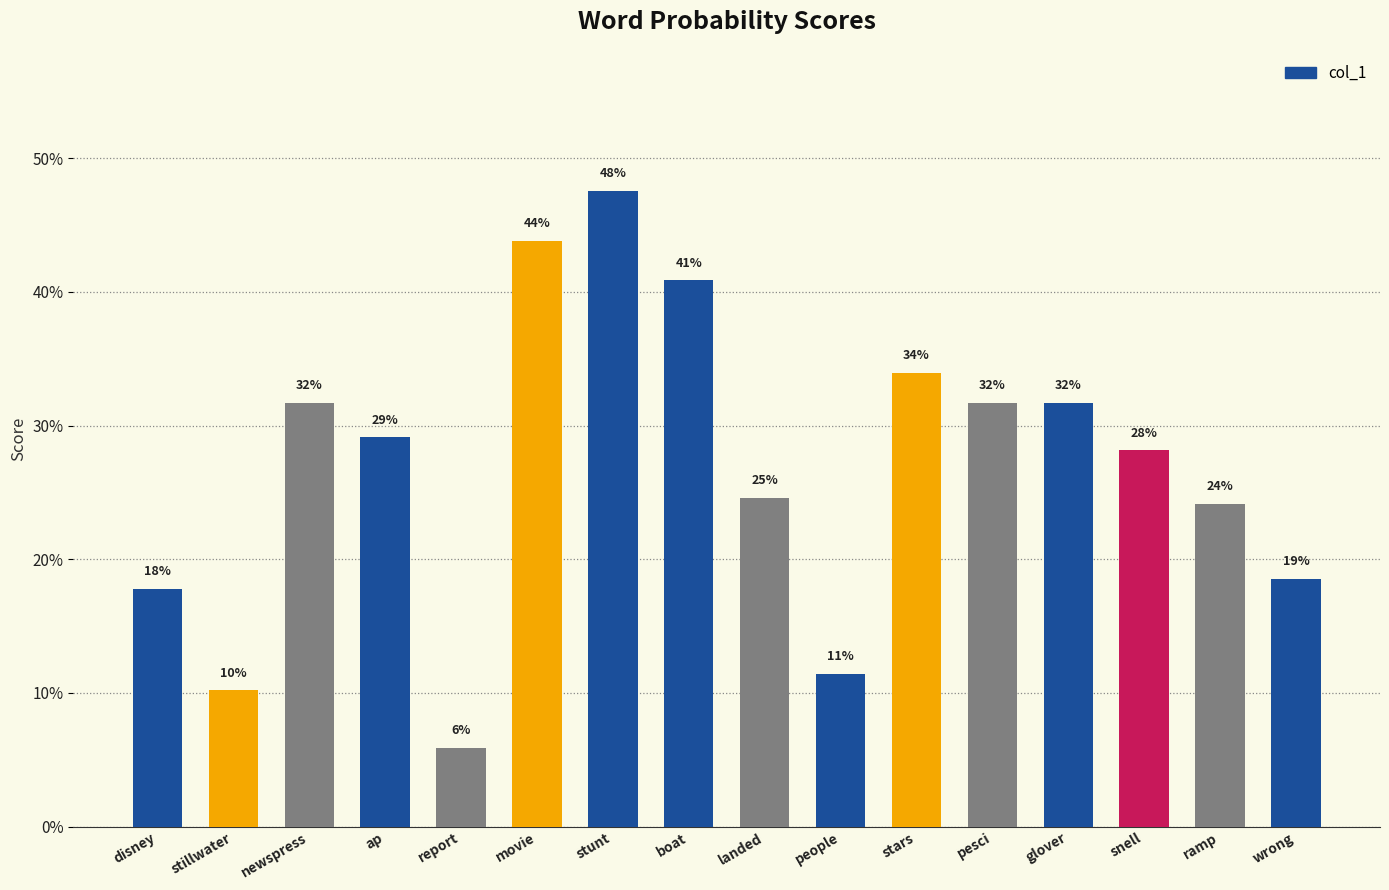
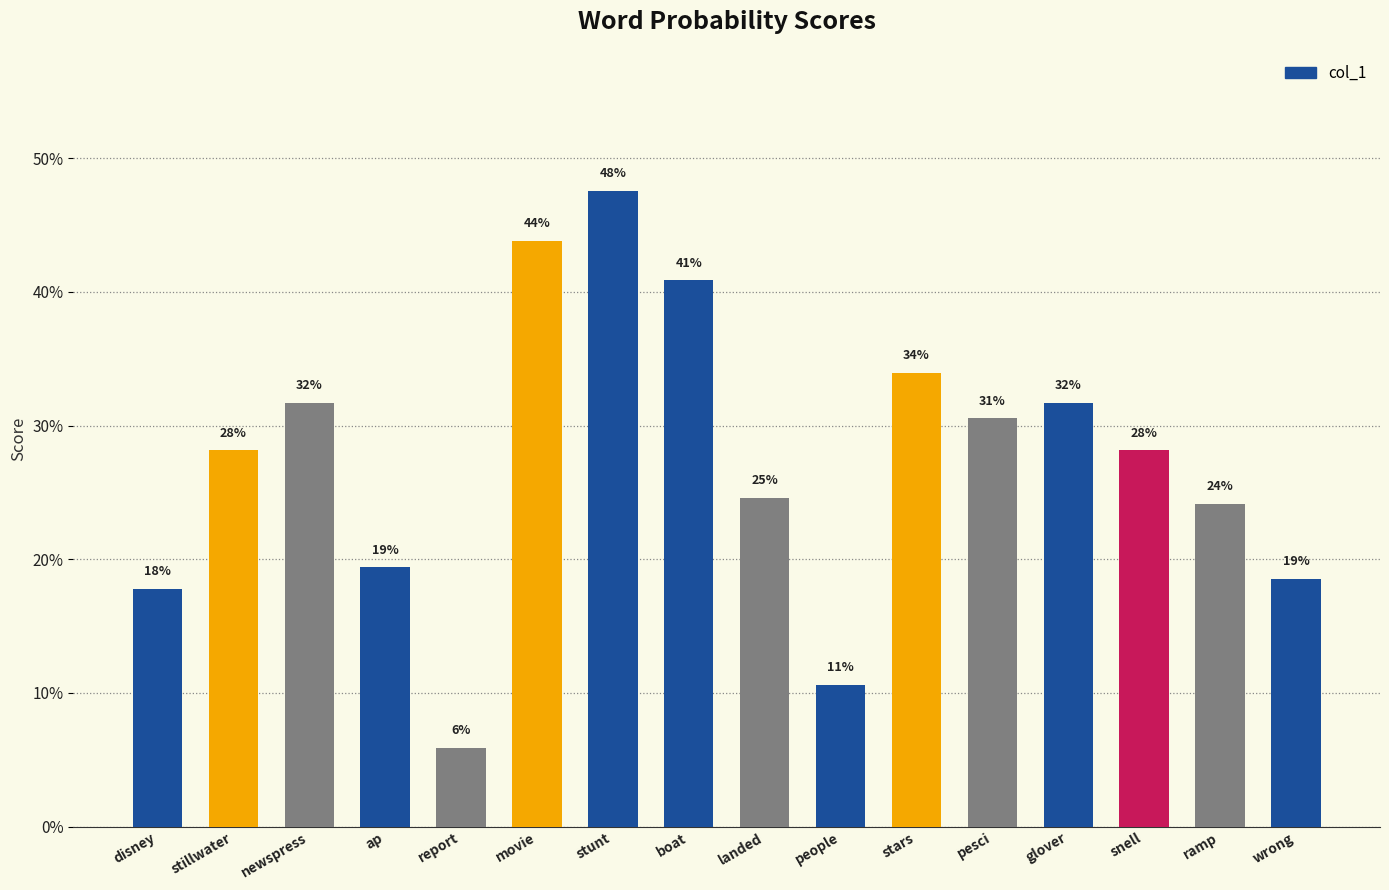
  {
    "disney": "18%",
-   "stillwater": "10%",
+   "stillwater": "28%",
    "newspress": "32%",
-   "ap": "29%",
+   "ap": "19%",
    "report": "6%",
    "movie": "44%",
    "stunt": "48%",
    "boat": "41%",
    "landed": "25%",
-   "people": "11.4%",
+   "people": "10.6%",
    "stars": "34%",
-   "pesci": "32%",
+   "pesci": "31%",
    "glover": "32%",
    "snell": "28%",
    "ramp": "24%",
    "wrong": "19%"
  }
